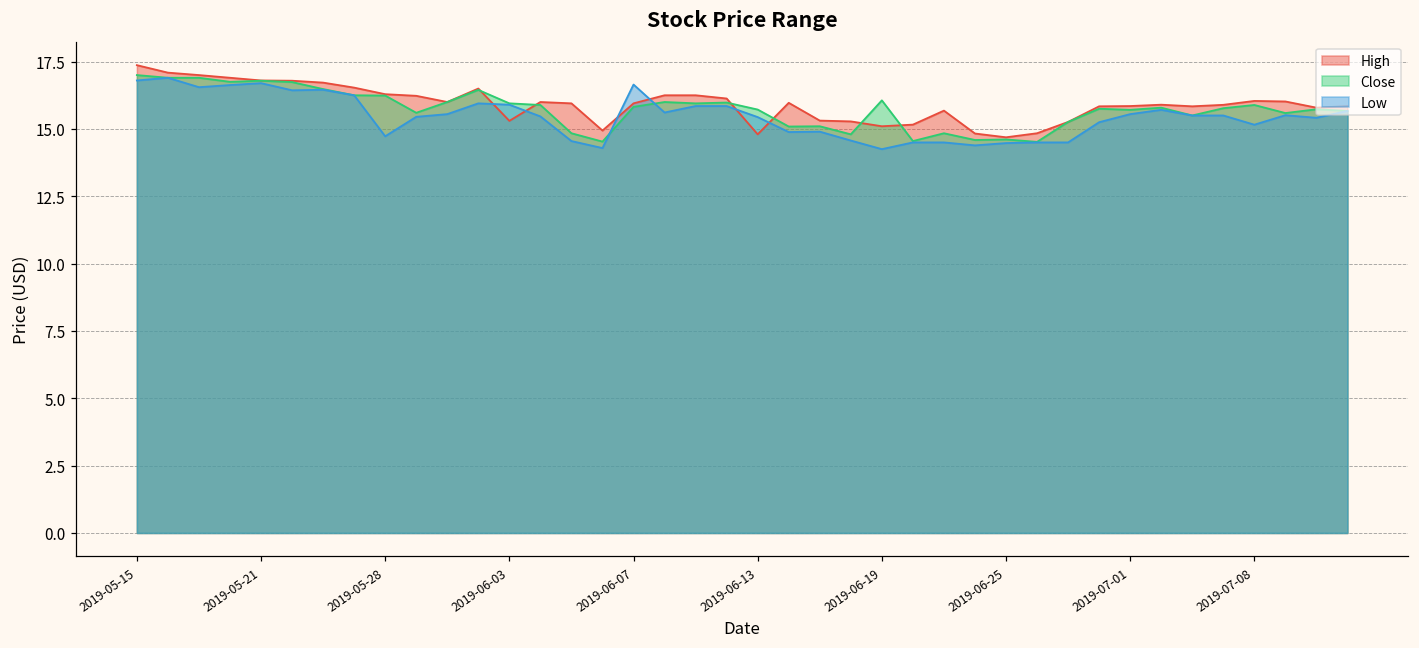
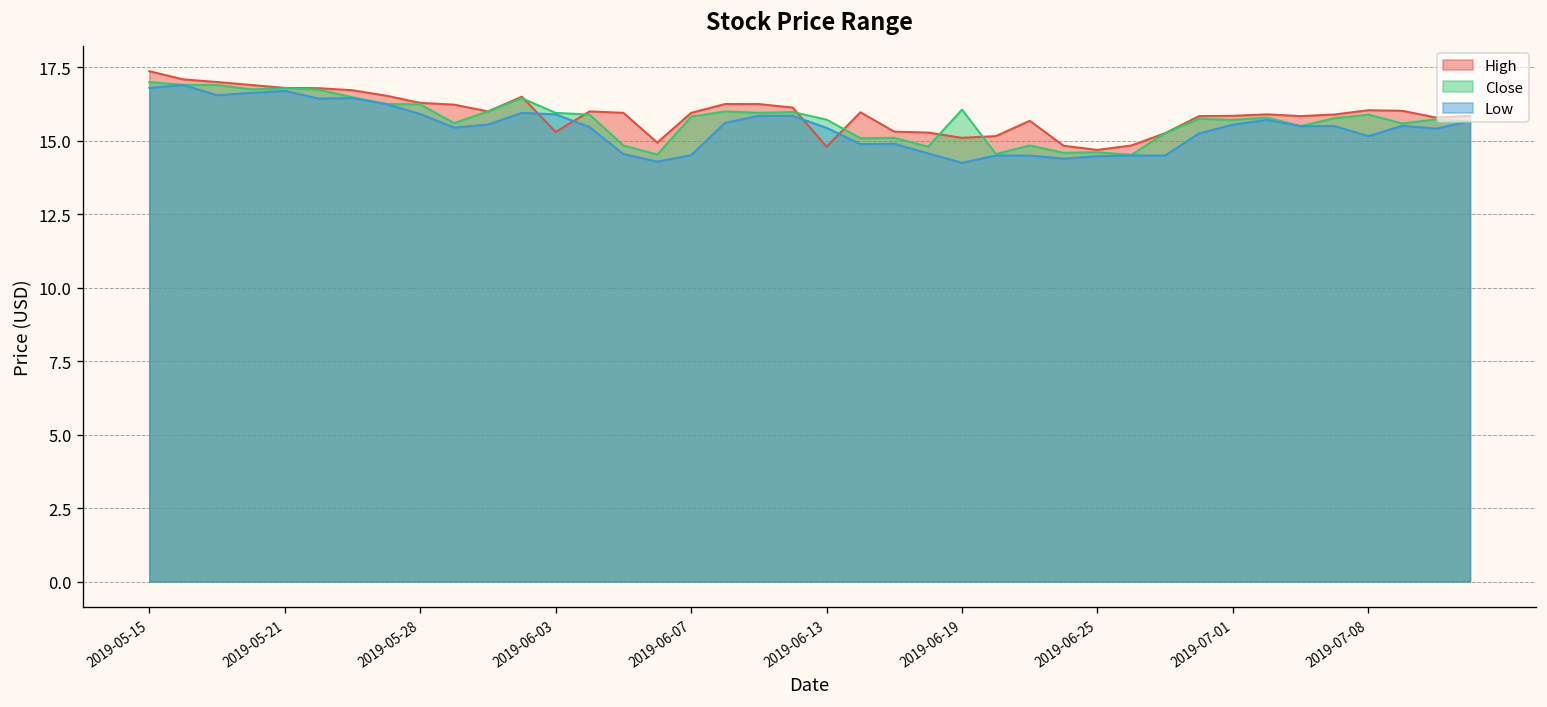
  {
    "High": {
      "2019-05-15": 17.4,
      "2019-06-03": 15.3,
      "2019-06-07": 15.9,
      "2019-06-13": 14.8,
      "2019-06-19": 15.1,
      "2019-07-01": 15.9,
      "2019-07-08": 16.0
    },
    "Close": {
      "2019-05-15": 17.0,
      "2019-06-07": 15.8,
      "2019-06-13": 15.7,
      "2019-06-19": 16.1,
      "2019-07-01": 15.7,
      "2019-07-08": 15.9
    },
    "Low": {
      "2019-05-15": 16.8,
-     "2019-05-28": 14.7,
-     "2019-06-07": 16.6,
+     "2019-05-28": 15.9,
+     "2019-06-07": 14.5,
      "2019-06-13": 15.4,
      "2019-06-19": 14.3,
      "2019-06-25": 14.5,
      "2019-07-01": 15.6,
      "2019-07-08": 15.2
    }
  }
